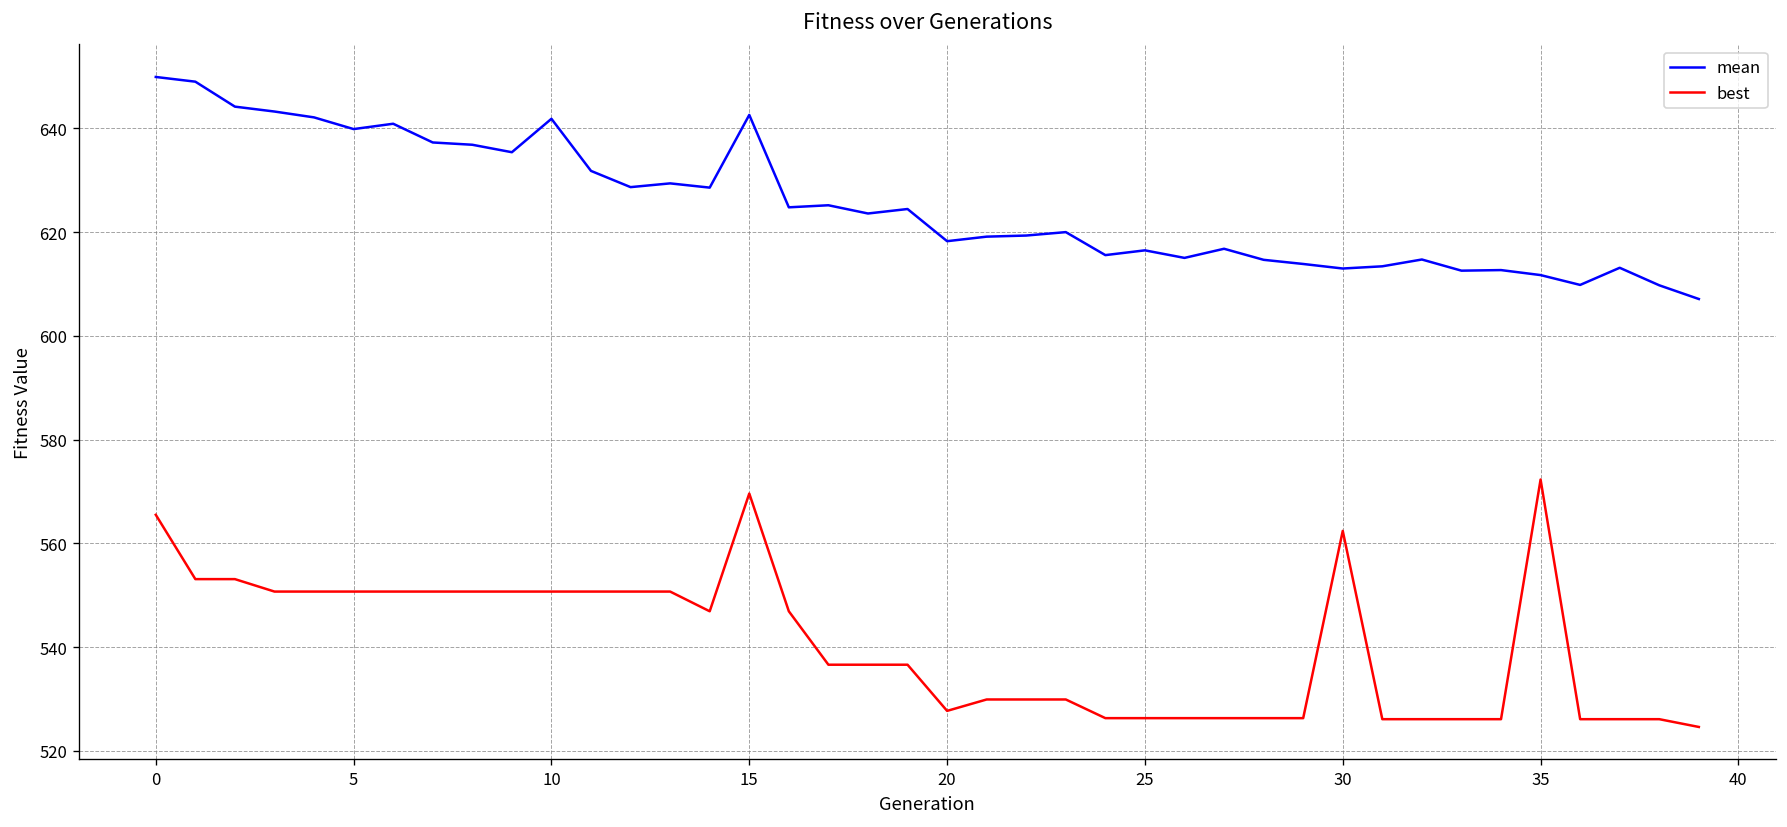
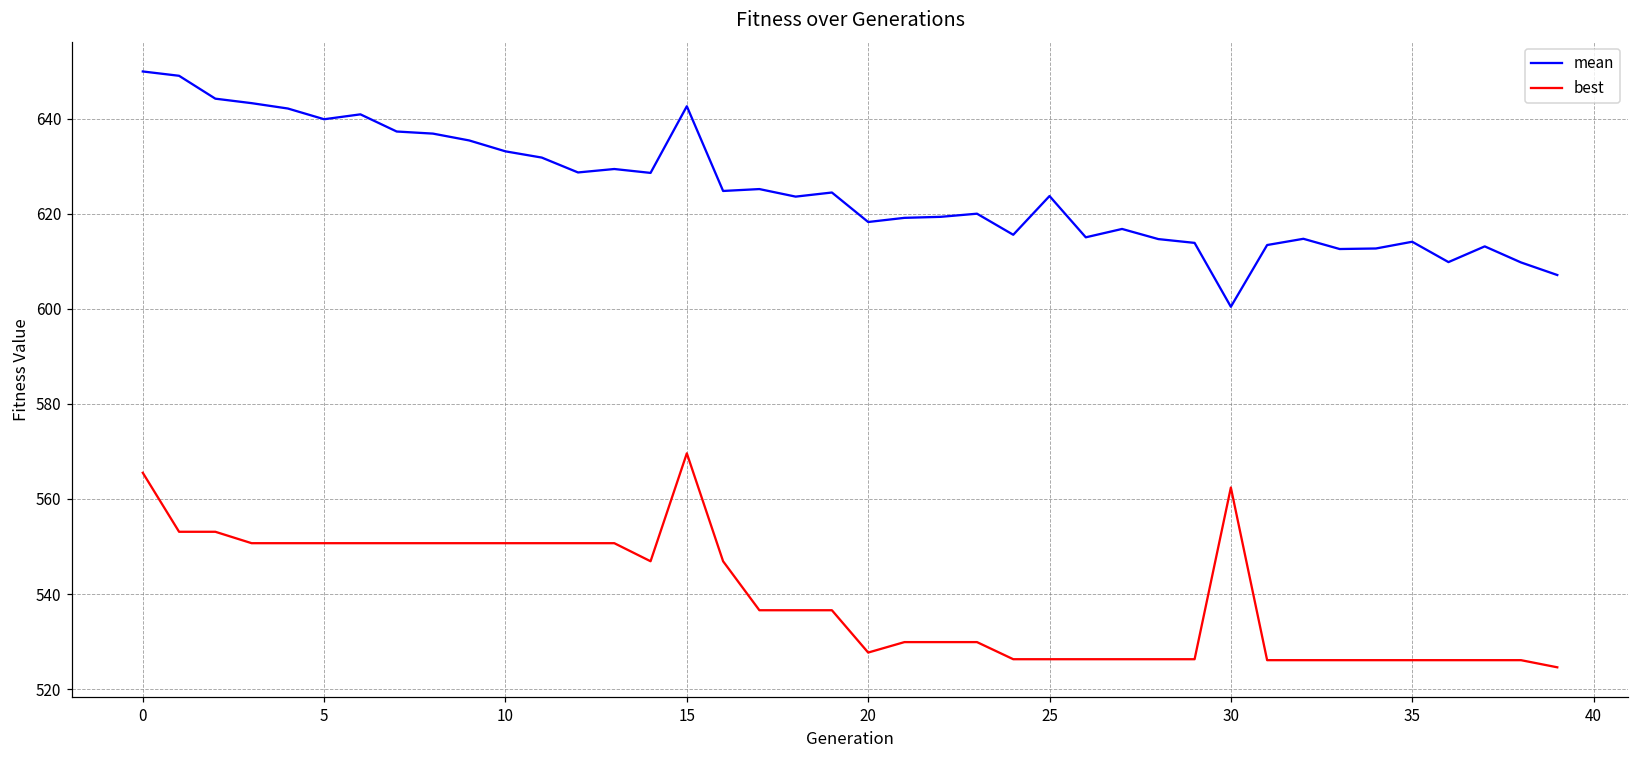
  {
    "mean": {
      "0": 650,
      "5": 640,
-     "10": 642,
+     "10": 633,
      "15": 643,
      "20": 618,
-     "25": 616,
-     "30": 613,
-     "35": 612
+     "25": 624,
+     "30": 600,
+     "35": 614
    },
    "best": {
      "0": 566,
      "5": 551,
      "10": 551,
      "15": 570,
      "20": 528,
      "25": 526,
      "30": 562,
-     "35": 572
+     "35": 526
    }
  }
